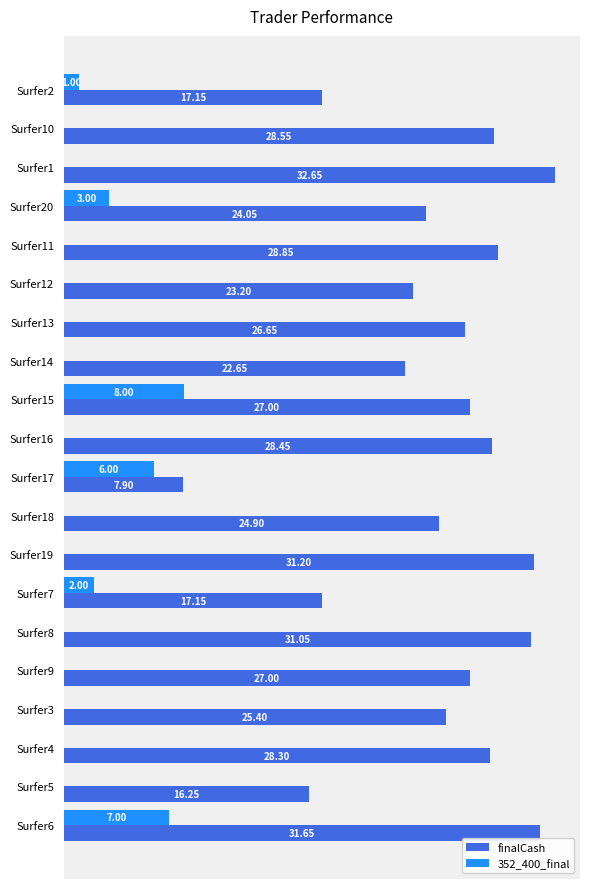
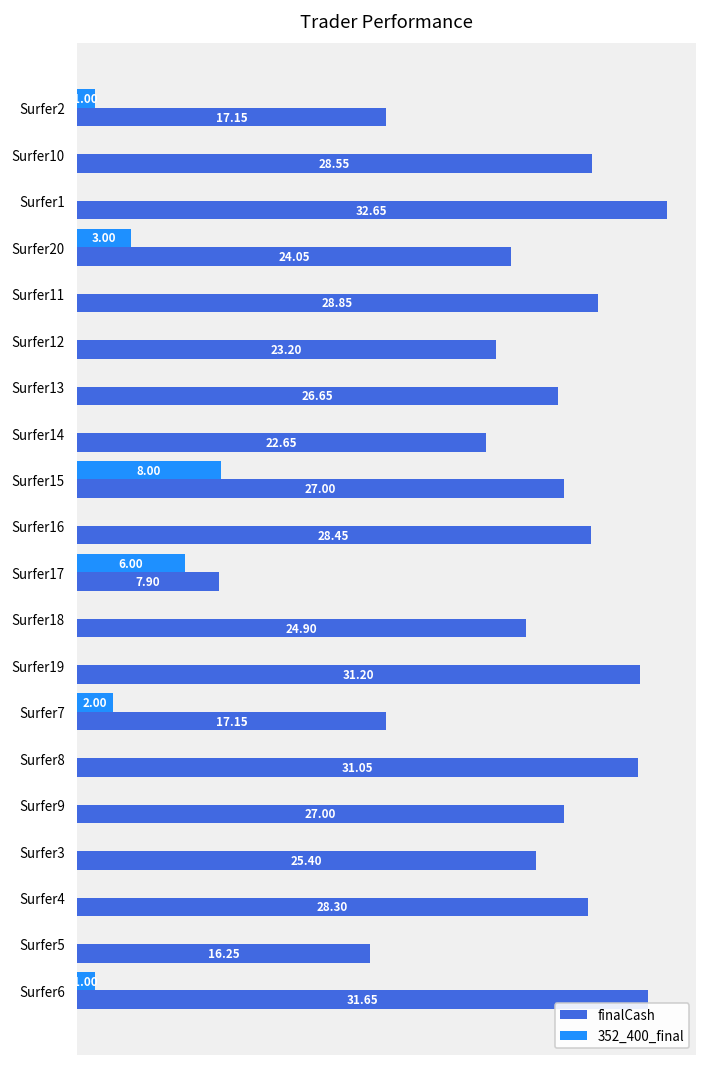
  {
    "finalCash": {
      "Surfer2": 17.15,
      "Surfer10": 28.55,
      "Surfer1": 32.65,
      "Surfer20": 24.05,
      "Surfer11": 28.85,
      "Surfer12": 23.20,
      "Surfer13": 26.65,
      "Surfer14": 22.65,
      "Surfer15": 27.00,
      "Surfer16": 28.45,
      "Surfer17": 7.90,
      "Surfer18": 24.90,
      "Surfer19": 31.20,
      "Surfer7": 17.15,
      "Surfer8": 31.05,
      "Surfer9": 27.00,
      "Surfer3": 25.40,
      "Surfer4": 28.30,
      "Surfer5": 16.25,
      "Surfer6": 31.65
    },
    "352_400_final": {
      "Surfer2": 1.00,
      "Surfer20": 3.00,
      "Surfer15": 8.00,
      "Surfer17": 6.00,
      "Surfer7": 2.00,
-     "Surfer6": 7.00
+     "Surfer6": 1.00
    }
  }
